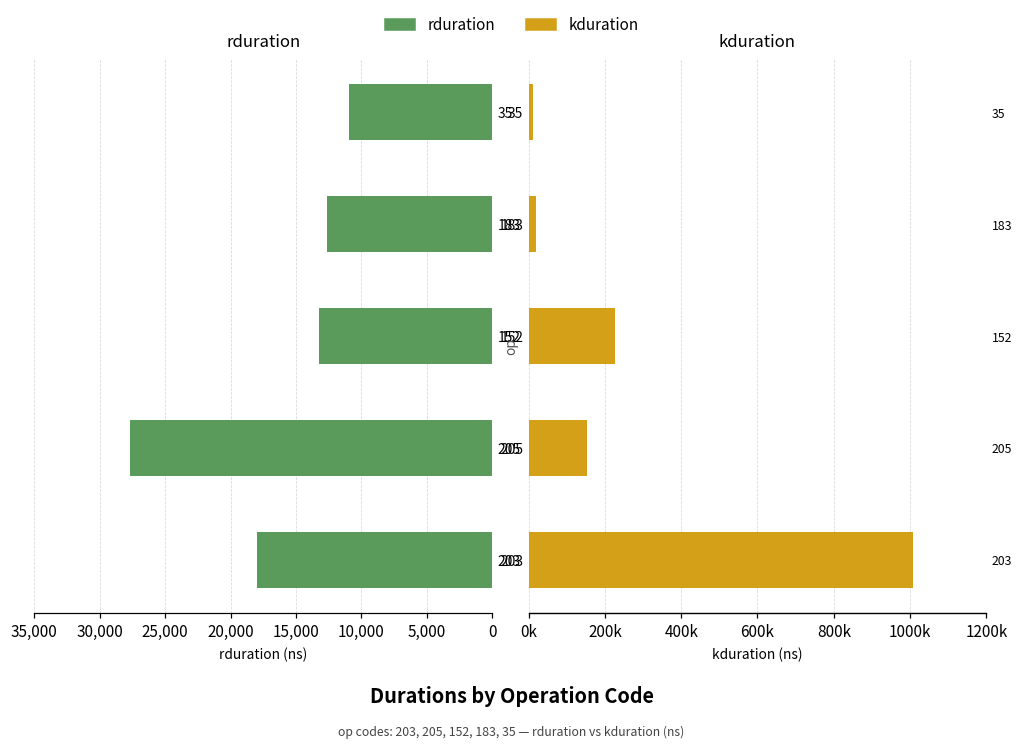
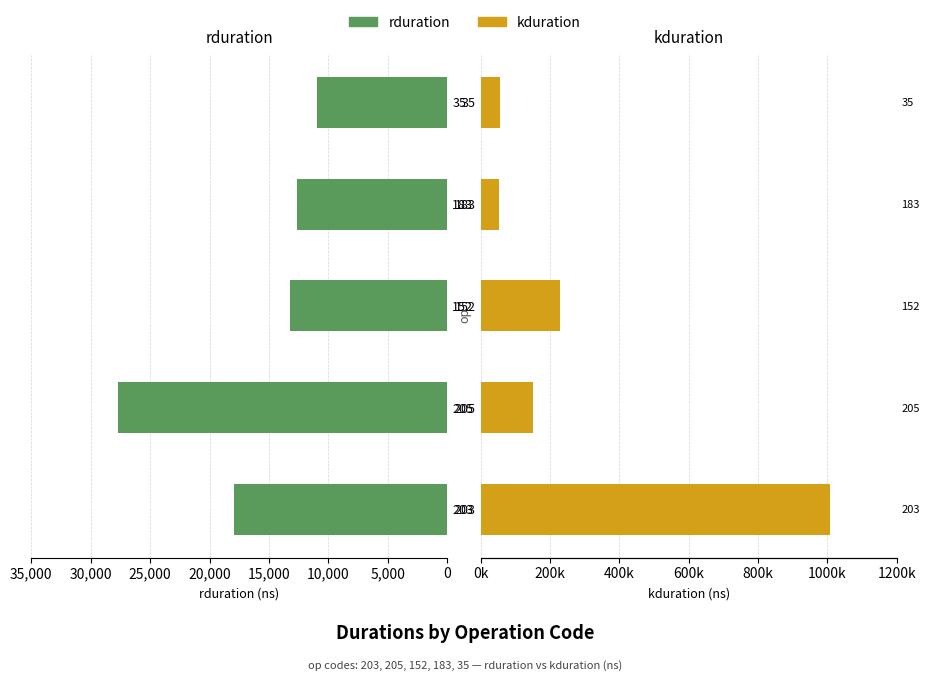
  {
    "kduration": {
-     "35": 10000,
-     "183": 20000,
+     "35": 60000,
+     "183": 50000,
      "152": 230000,
      "205": 150000,
      "203": 1010000
    }
  }
